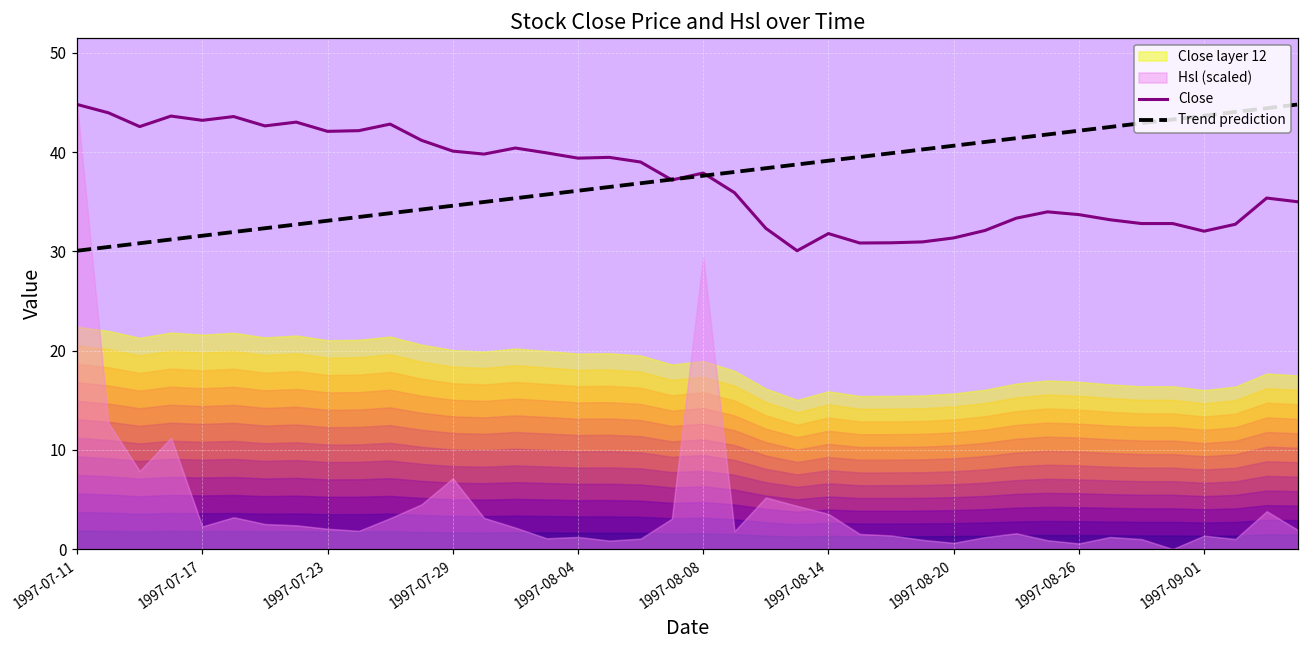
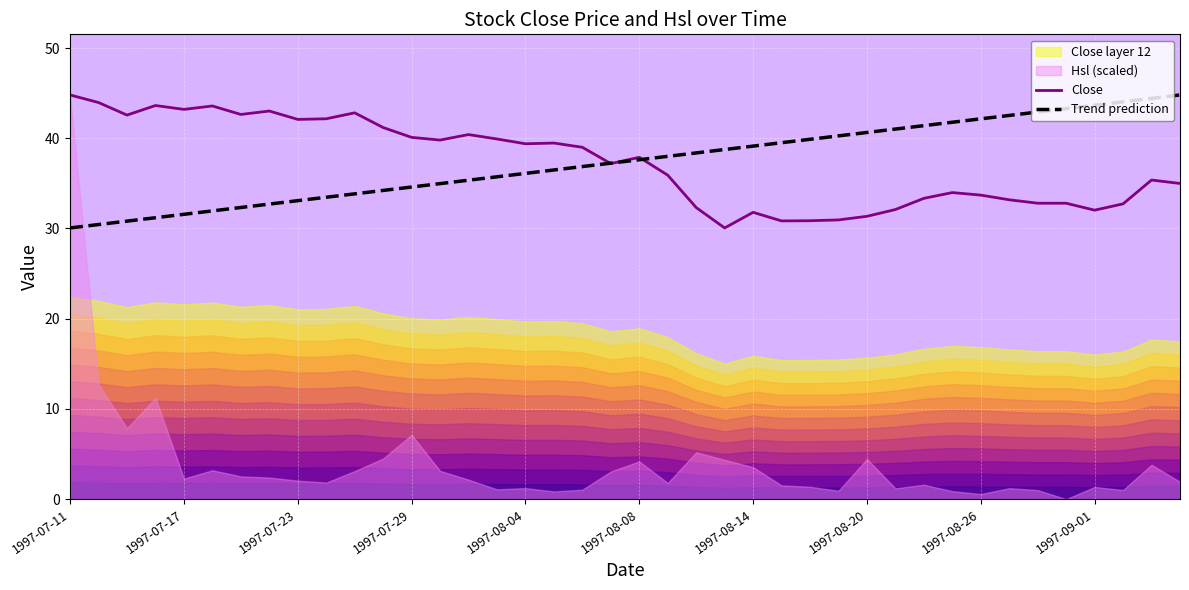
  {
    "Trend prediction": {
      "1997-07-11": 30,
      "1997-07-17": 32,
      "1997-07-23": 33,
      "1997-07-29": 35,
      "1997-08-04": 36,
      "1997-08-14": 39,
      "1997-08-20": 41,
      "1997-08-26": 42
    },
    "Hsl (scaled)": {
      "1997-07-17": 2,
      "1997-07-23": 2,
      "1997-07-29": 7,
      "1997-08-04": 1,
-     "1997-08-08": 29,
+     "1997-08-08": 4,
      "1997-08-14": 4,
-     "1997-08-20": 1,
+     "1997-08-20": 4,
      "1997-08-26": 1
    }
  }
